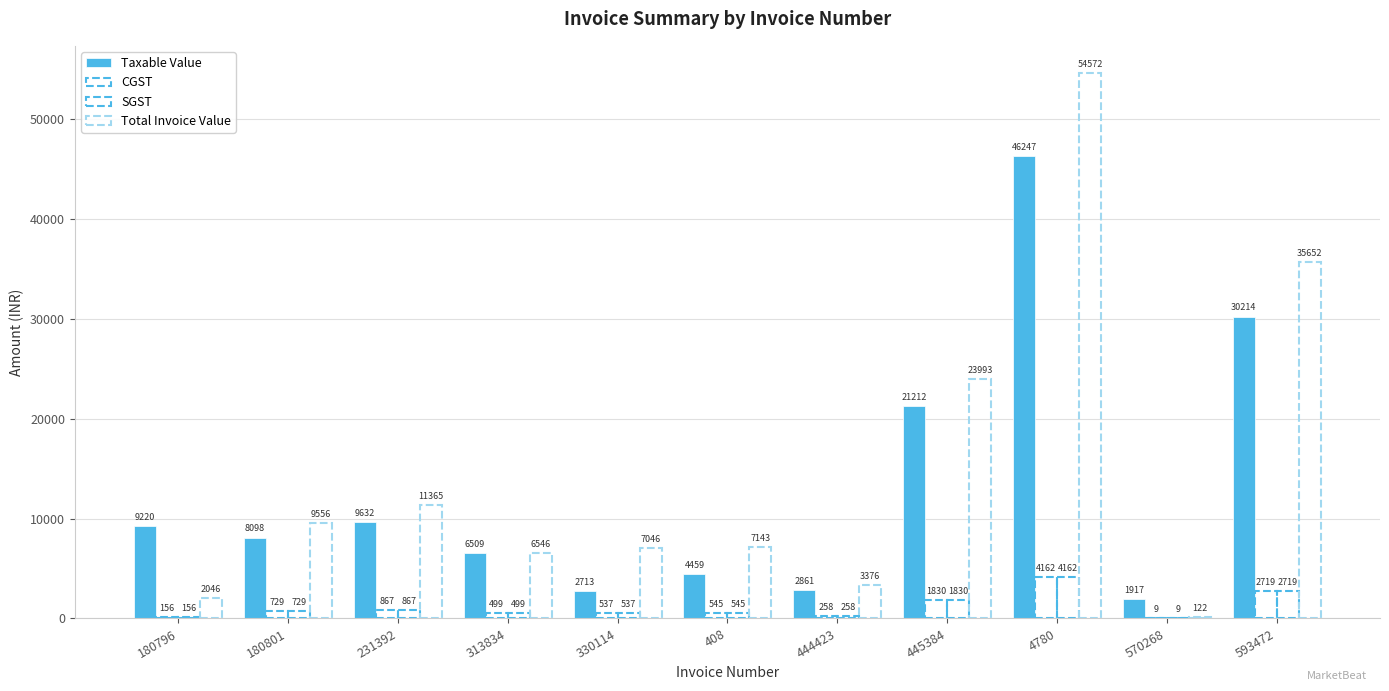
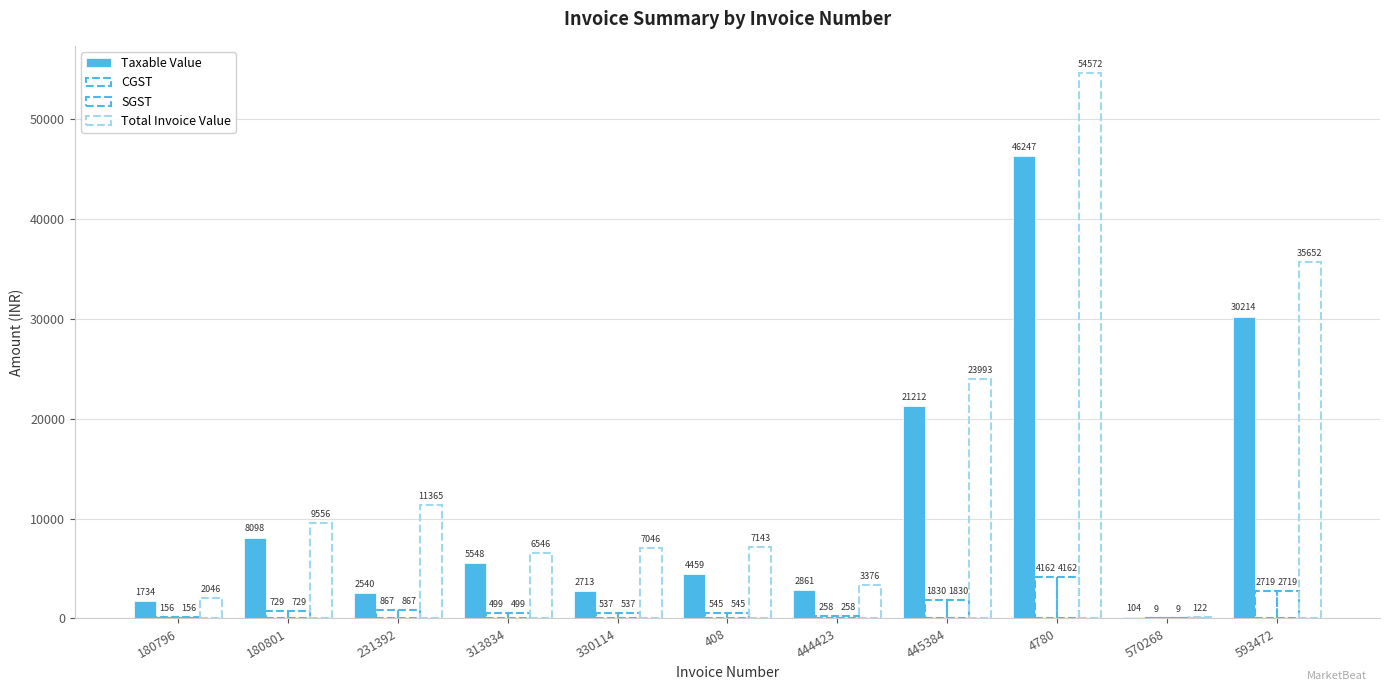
  {
    "Taxable Value": {
-     "180796": 9220,
+     "180796": 1734,
      "180801": 8098,
-     "231392": 9632,
-     "313834": 6509,
+     "231392": 2540,
+     "313834": 5548,
      "330114": 2713,
      "408": 4459,
      "444423": 2861,
      "445384": 21212,
      "4780": 46247,
-     "570268": 1917,
+     "570268": 104,
      "593472": 30214
    }
  }
